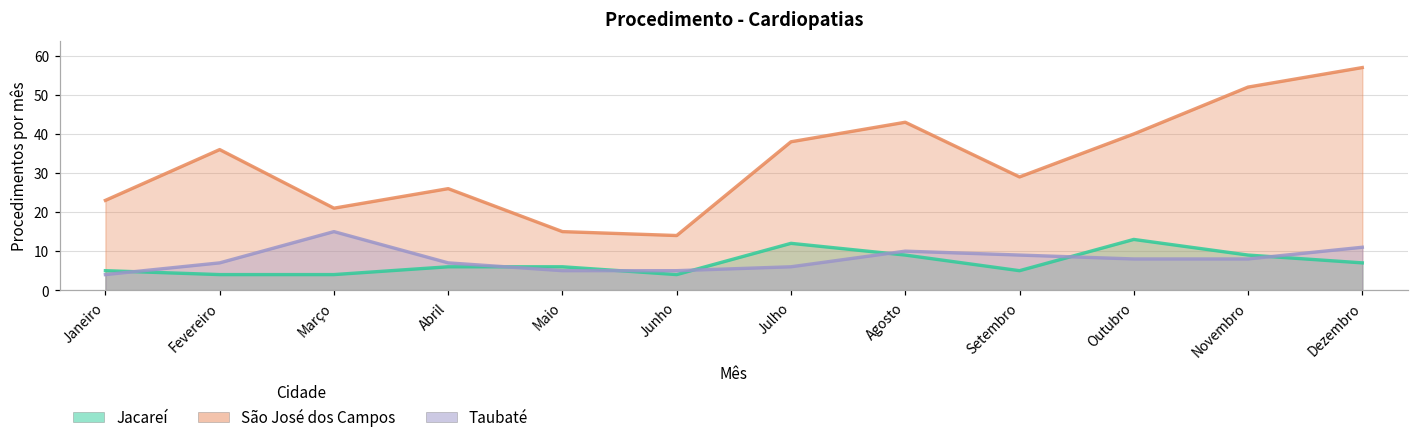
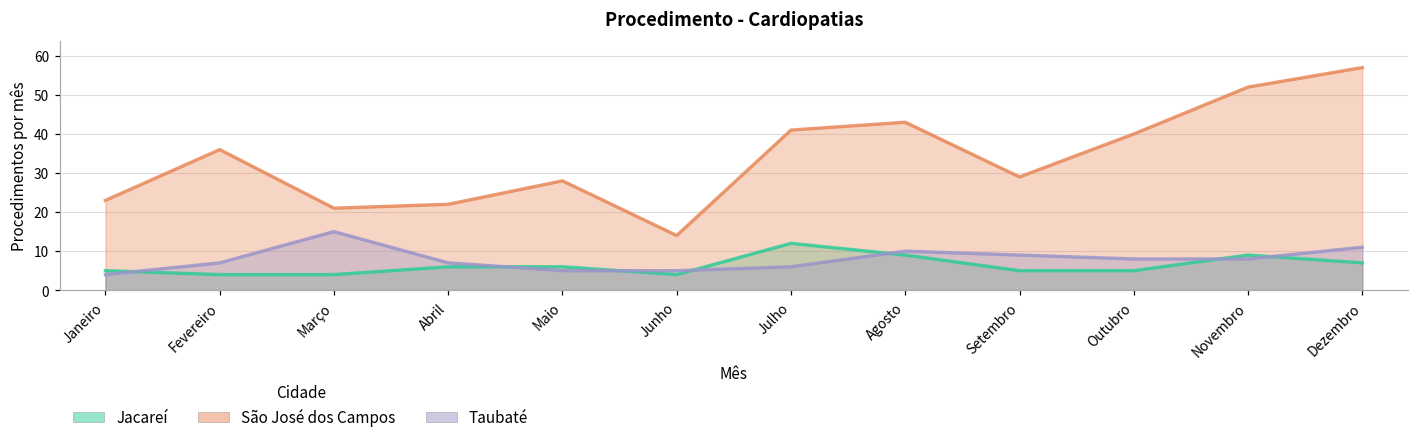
  {
    "Jacareí": {
      "Janeiro": 5,
      "Fevereiro": 4,
      "Março": 4,
      "Abril": 6,
      "Maio": 6,
      "Junho": 4,
      "Julho": 12,
      "Agosto": 9,
      "Setembro": 5,
-     "Outubro": 13,
+     "Outubro": 5,
      "Novembro": 9,
      "Dezembro": 7
    },
    "São José dos Campos": {
      "Janeiro": 23,
      "Fevereiro": 36,
      "Março": 21,
-     "Abril": 26,
-     "Maio": 15,
+     "Abril": 22,
+     "Maio": 28,
      "Junho": 14,
-     "Julho": 38,
+     "Julho": 41,
      "Agosto": 43,
      "Setembro": 29,
      "Outubro": 40,
      "Novembro": 52,
      "Dezembro": 57
    },
    "Taubaté": {
      "Janeiro": 4,
      "Fevereiro": 7,
      "Março": 15,
      "Abril": 7,
      "Maio": 5,
      "Junho": 5,
      "Julho": 6,
      "Agosto": 10,
      "Setembro": 9,
      "Outubro": 8,
      "Novembro": 8,
      "Dezembro": 11
    }
  }
